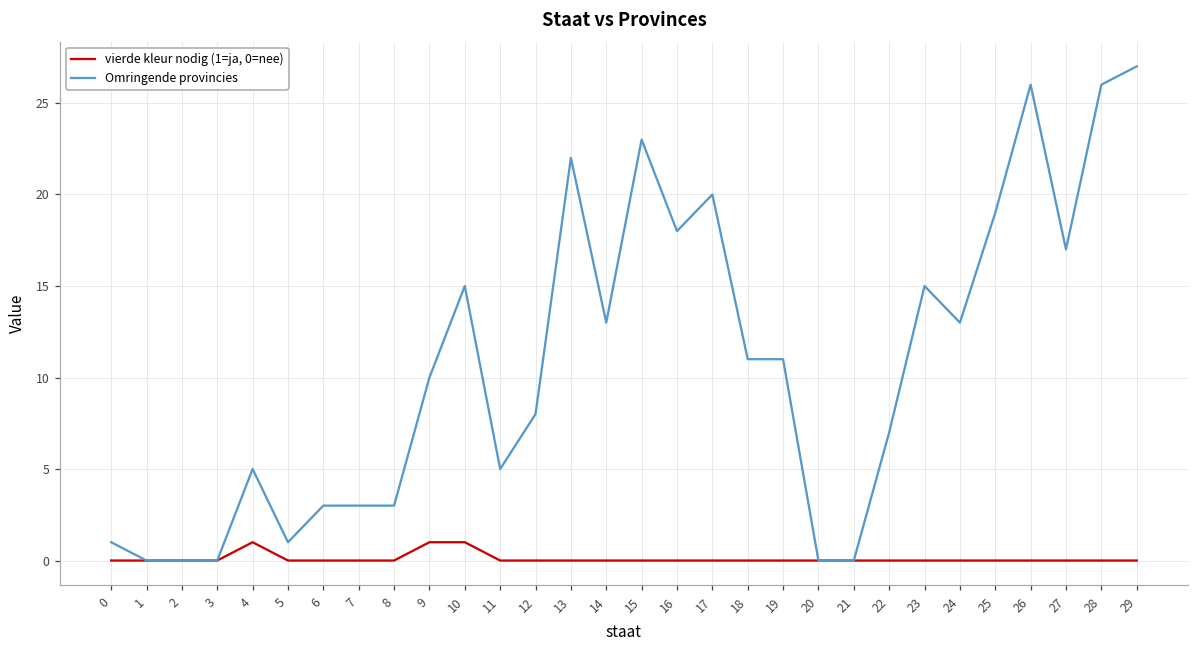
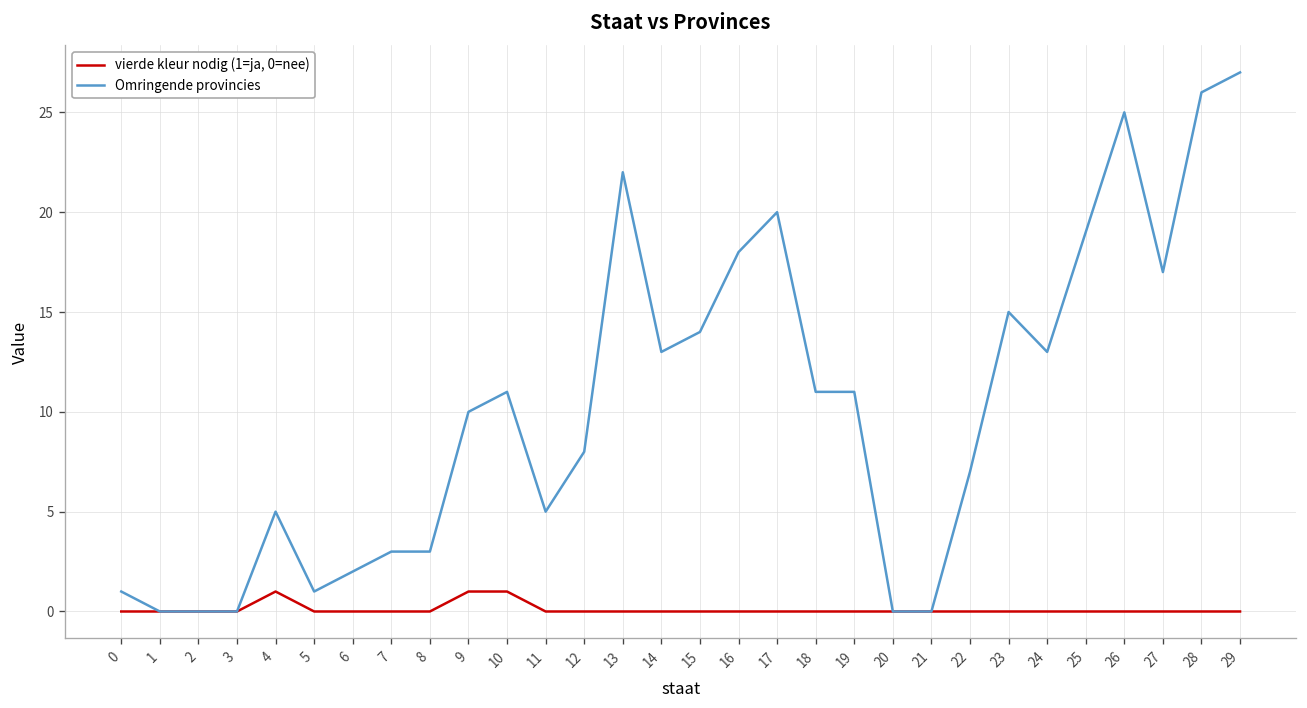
  {
    "vierde kleur nodig (1=ja, 0=nee)": {
      "0": 0,
      "4": 1,
      "5": 0,
      "6": 0,
      "7": 0,
      "8": 0,
      "9": 1,
      "10": 1,
      "11": 0,
      "12": 0,
      "13": 0,
      "14": 0,
      "15": 0,
      "16": 0,
      "17": 0,
      "18": 0,
      "19": 0,
      "22": 0,
      "23": 0,
      "24": 0,
      "25": 0,
      "26": 0,
      "27": 0,
      "28": 0,
      "29": 0
    },
    "Omringende provincies": {
      "0": 1,
      "4": 5,
      "5": 1,
-     "6": 3,
+     "6": 2,
      "7": 3,
      "8": 3,
      "9": 10,
-     "10": 15,
+     "10": 11,
      "11": 5,
      "12": 8,
      "13": 22,
      "14": 13,
-     "15": 23,
+     "15": 14,
      "16": 18,
      "17": 20,
      "18": 11,
      "19": 11,
      "22": 7,
      "23": 15,
      "24": 13,
      "25": 19,
-     "26": 26,
+     "26": 25,
      "27": 17,
      "28": 26,
      "29": 27
    }
  }
